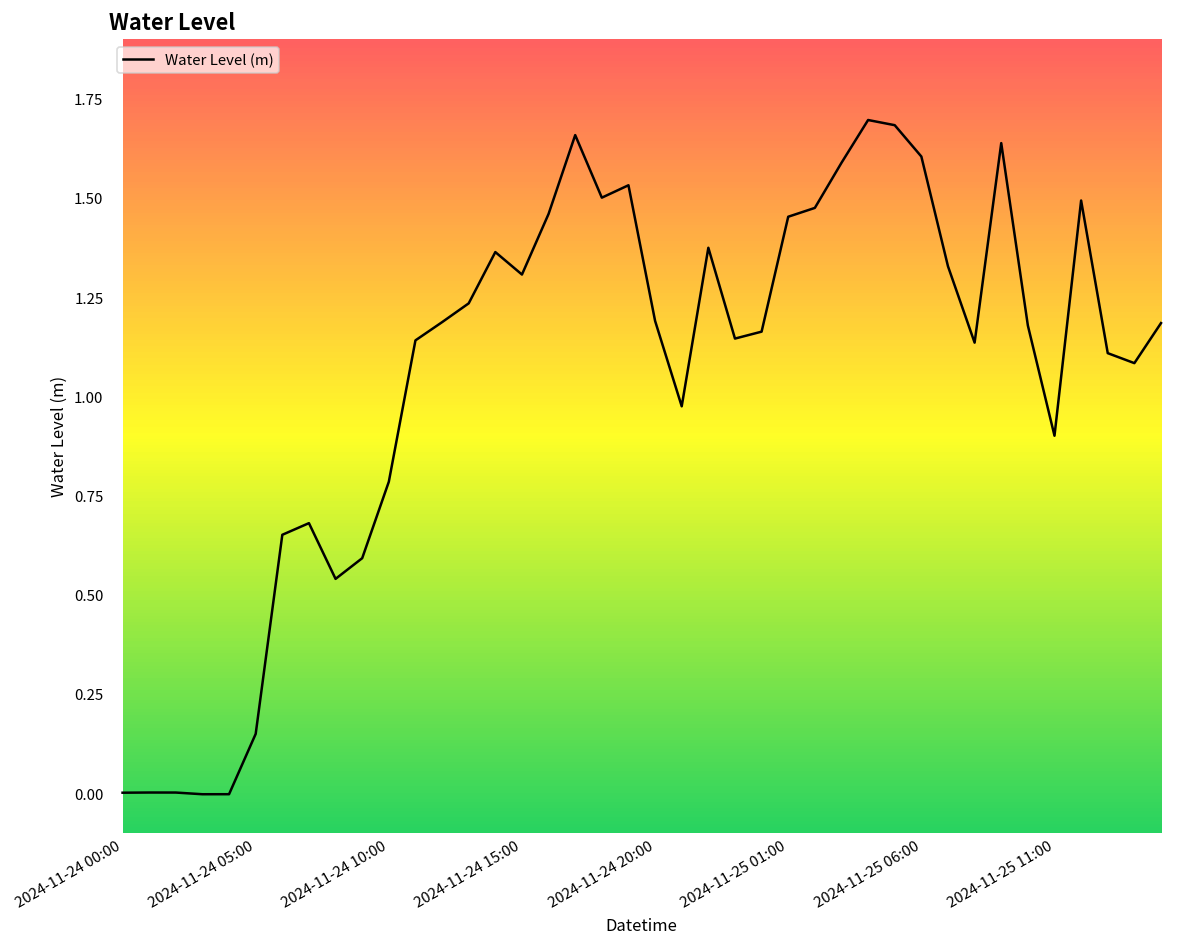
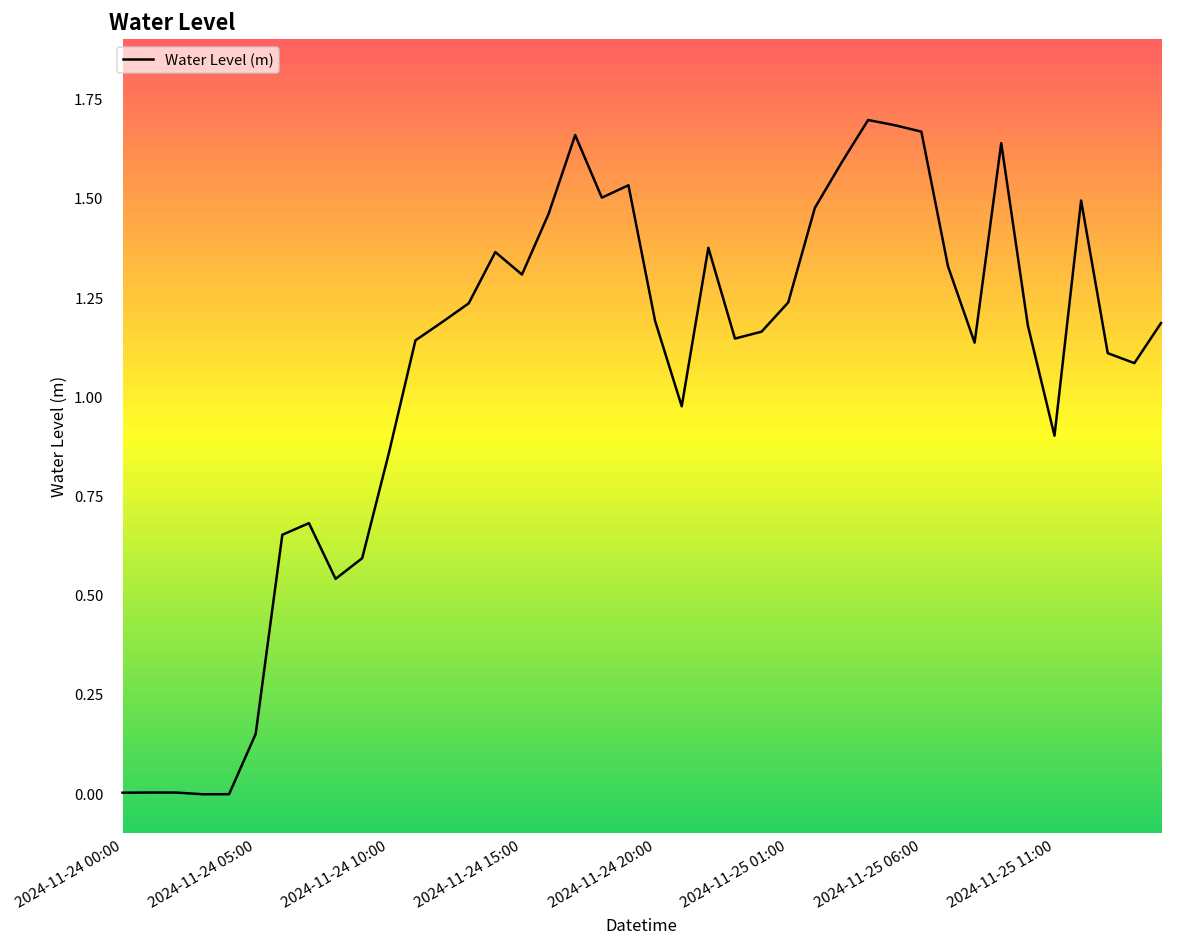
  {
    "2024-11-24 00:00": 0.00,
    "2024-11-24 05:00": 0.15,
-   "2024-11-24 10:00": 0.78,
+   "2024-11-24 10:00": 0.86,
    "2024-11-24 15:00": 1.31,
    "2024-11-24 20:00": 1.19,
-   "2024-11-25 01:00": 1.45,
-   "2024-11-25 06:00": 1.60,
+   "2024-11-25 01:00": 1.24,
+   "2024-11-25 06:00": 1.67,
    "2024-11-25 11:00": 0.90
  }
